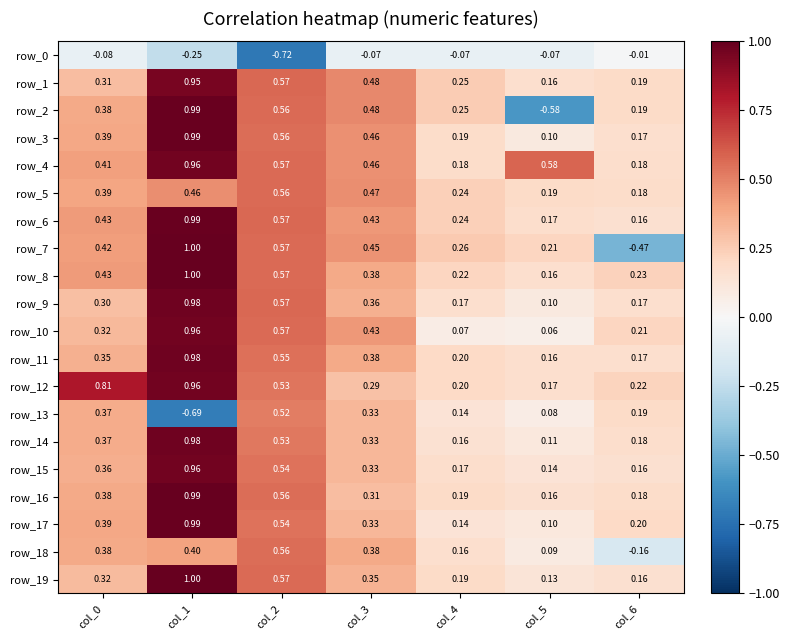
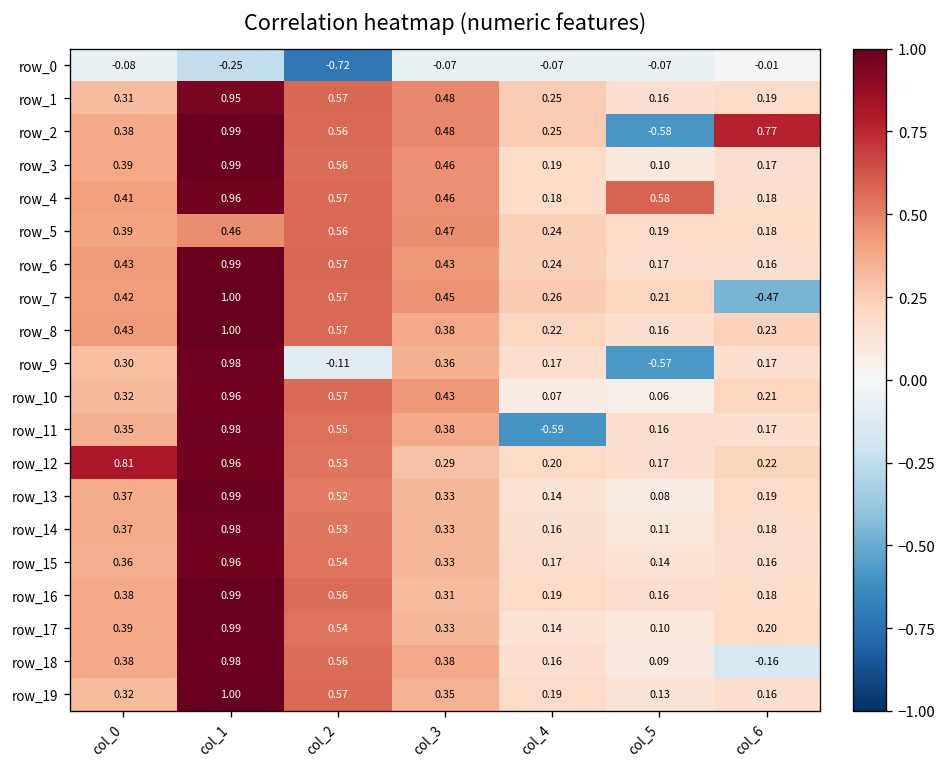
  {
    "row_0": {
      "col_0": -0.08,
      "col_1": -0.25,
      "col_2": -0.72,
      "col_3": -0.07,
      "col_4": -0.07,
      "col_5": -0.07,
      "col_6": -0.01
    },
    "row_1": {
      "col_0": 0.31,
      "col_1": 0.95,
      "col_2": 0.57,
      "col_3": 0.48,
      "col_4": 0.25,
      "col_5": 0.16,
      "col_6": 0.19
    },
    "row_2": {
      "col_0": 0.38,
      "col_1": 0.99,
      "col_2": 0.56,
      "col_3": 0.48,
      "col_4": 0.25,
      "col_5": -0.58,
-     "col_6": 0.19
+     "col_6": 0.77
    },
    "row_3": {
      "col_0": 0.39,
      "col_1": 0.99,
      "col_2": 0.56,
      "col_3": 0.46,
      "col_4": 0.19,
      "col_5": 0.10,
      "col_6": 0.17
    },
    "row_4": {
      "col_0": 0.41,
      "col_1": 0.96,
      "col_2": 0.57,
      "col_3": 0.46,
      "col_4": 0.18,
      "col_5": 0.58,
      "col_6": 0.18
    },
    "row_5": {
      "col_0": 0.39,
      "col_1": 0.46,
      "col_2": 0.56,
      "col_3": 0.47,
      "col_4": 0.24,
      "col_5": 0.19,
      "col_6": 0.18
    },
    "row_6": {
      "col_0": 0.43,
      "col_1": 0.99,
      "col_2": 0.57,
      "col_3": 0.43,
      "col_4": 0.24,
      "col_5": 0.17,
      "col_6": 0.16
    },
    "row_7": {
      "col_0": 0.42,
      "col_1": 1.00,
      "col_2": 0.57,
      "col_3": 0.45,
      "col_4": 0.26,
      "col_5": 0.21,
      "col_6": -0.47
    },
    "row_8": {
      "col_0": 0.43,
      "col_1": 1.00,
      "col_2": 0.57,
      "col_3": 0.38,
      "col_4": 0.22,
      "col_5": 0.16,
      "col_6": 0.23
    },
    "row_9": {
      "col_0": 0.30,
      "col_1": 0.98,
-     "col_2": 0.57,
+     "col_2": -0.11,
      "col_3": 0.36,
      "col_4": 0.17,
-     "col_5": 0.10,
+     "col_5": -0.57,
      "col_6": 0.17
    },
    "row_10": {
      "col_0": 0.32,
      "col_1": 0.96,
      "col_2": 0.57,
      "col_3": 0.43,
      "col_4": 0.07,
      "col_5": 0.06,
      "col_6": 0.21
    },
    "row_11": {
      "col_0": 0.35,
      "col_1": 0.98,
      "col_2": 0.55,
      "col_3": 0.38,
-     "col_4": 0.20,
+     "col_4": -0.59,
      "col_5": 0.16,
      "col_6": 0.17
    },
    "row_12": {
      "col_0": 0.81,
      "col_1": 0.96,
      "col_2": 0.53,
      "col_3": 0.29,
      "col_4": 0.20,
      "col_5": 0.17,
      "col_6": 0.22
    },
    "row_13": {
      "col_0": 0.37,
-     "col_1": -0.69,
+     "col_1": 0.99,
      "col_2": 0.52,
      "col_3": 0.33,
      "col_4": 0.14,
      "col_5": 0.08,
      "col_6": 0.19
    },
    "row_14": {
      "col_0": 0.37,
      "col_1": 0.98,
      "col_2": 0.53,
      "col_3": 0.33,
      "col_4": 0.16,
      "col_5": 0.11,
      "col_6": 0.18
    },
    "row_15": {
      "col_0": 0.36,
      "col_1": 0.96,
      "col_2": 0.54,
      "col_3": 0.33,
      "col_4": 0.17,
      "col_5": 0.14,
      "col_6": 0.16
    },
    "row_16": {
      "col_0": 0.38,
      "col_1": 0.99,
      "col_2": 0.56,
      "col_3": 0.31,
      "col_4": 0.19,
      "col_5": 0.16,
      "col_6": 0.18
    },
    "row_17": {
      "col_0": 0.39,
      "col_1": 0.99,
      "col_2": 0.54,
      "col_3": 0.33,
      "col_4": 0.14,
      "col_5": 0.10,
      "col_6": 0.20
    },
    "row_18": {
      "col_0": 0.38,
-     "col_1": 0.40,
+     "col_1": 0.98,
      "col_2": 0.56,
      "col_3": 0.38,
      "col_4": 0.16,
      "col_5": 0.09,
      "col_6": -0.16
    },
    "row_19": {
      "col_0": 0.32,
      "col_1": 1.00,
      "col_2": 0.57,
      "col_3": 0.35,
      "col_4": 0.19,
      "col_5": 0.13,
      "col_6": 0.16
    }
  }
